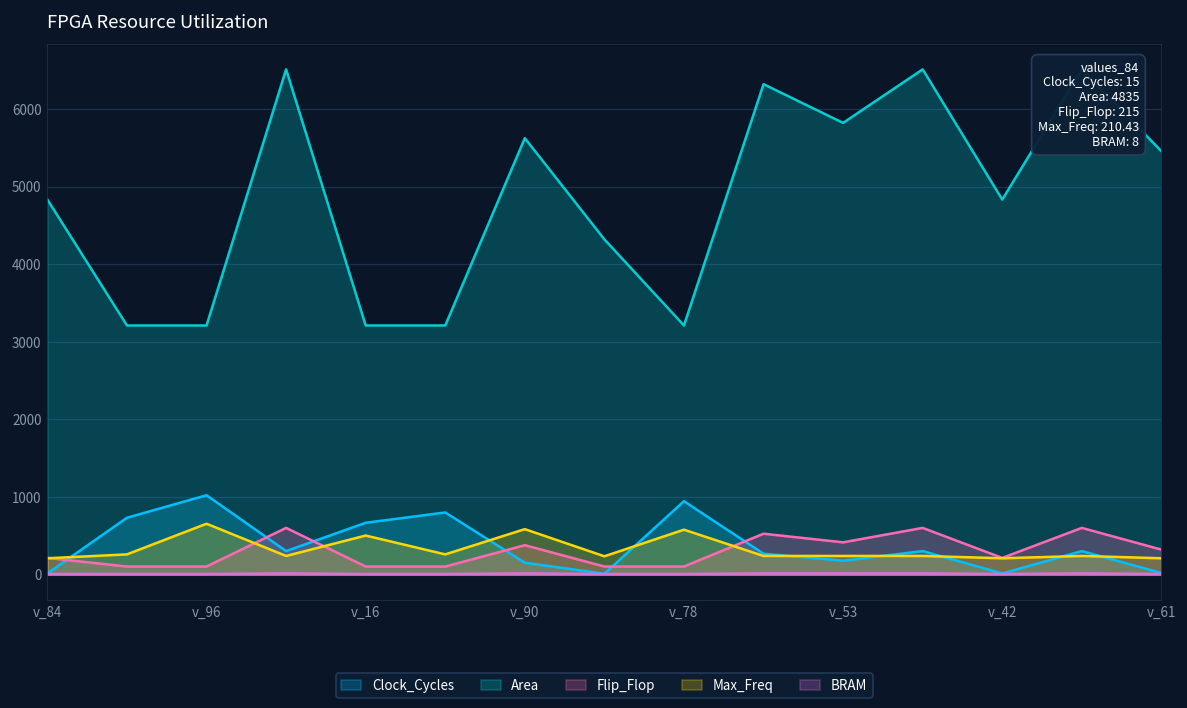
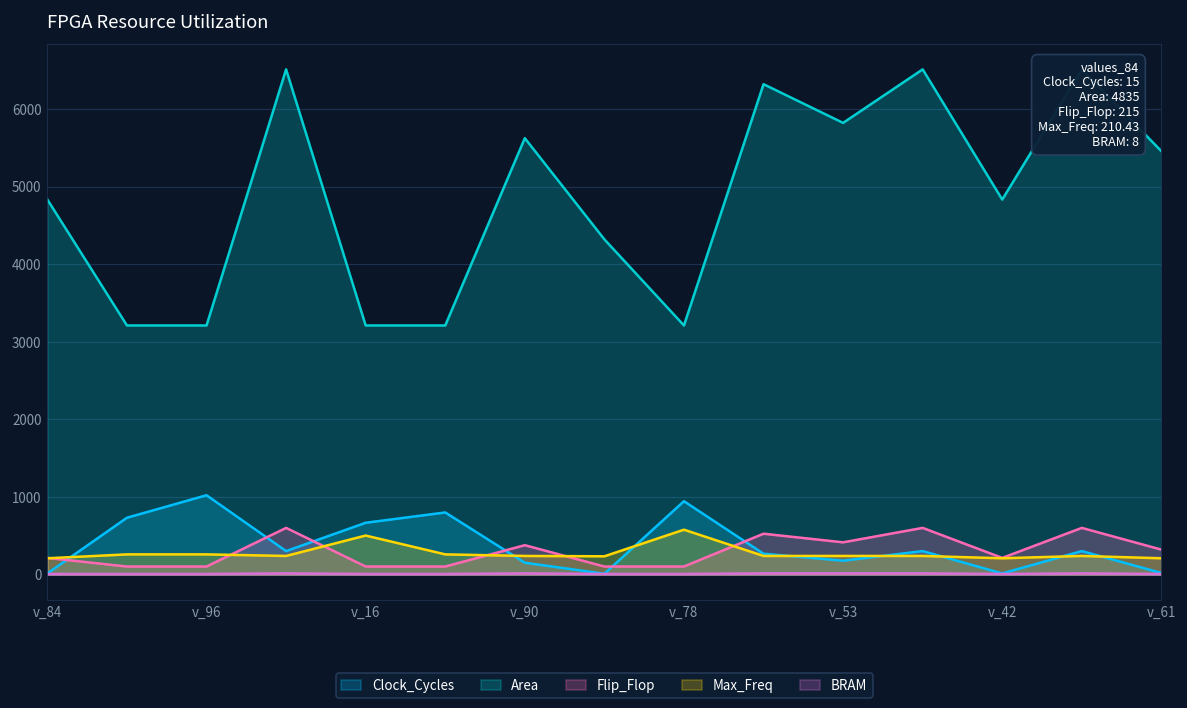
  {
    "Max_Freq": {
-     "v_96": 700,
+     "v_96": 300,
      "v_16": 500,
-     "v_90": 600,
+     "v_90": 200,
      "v_78": 600,
      "v_53": 200,
      "v_61": 200
    }
  }
